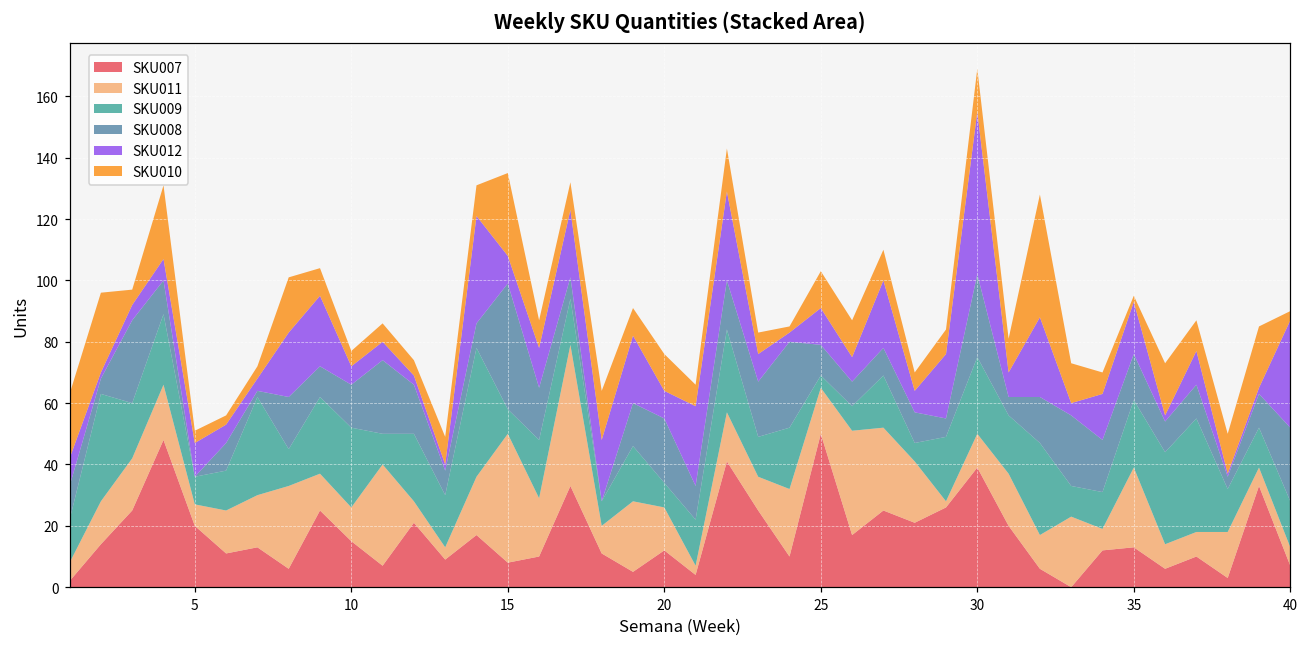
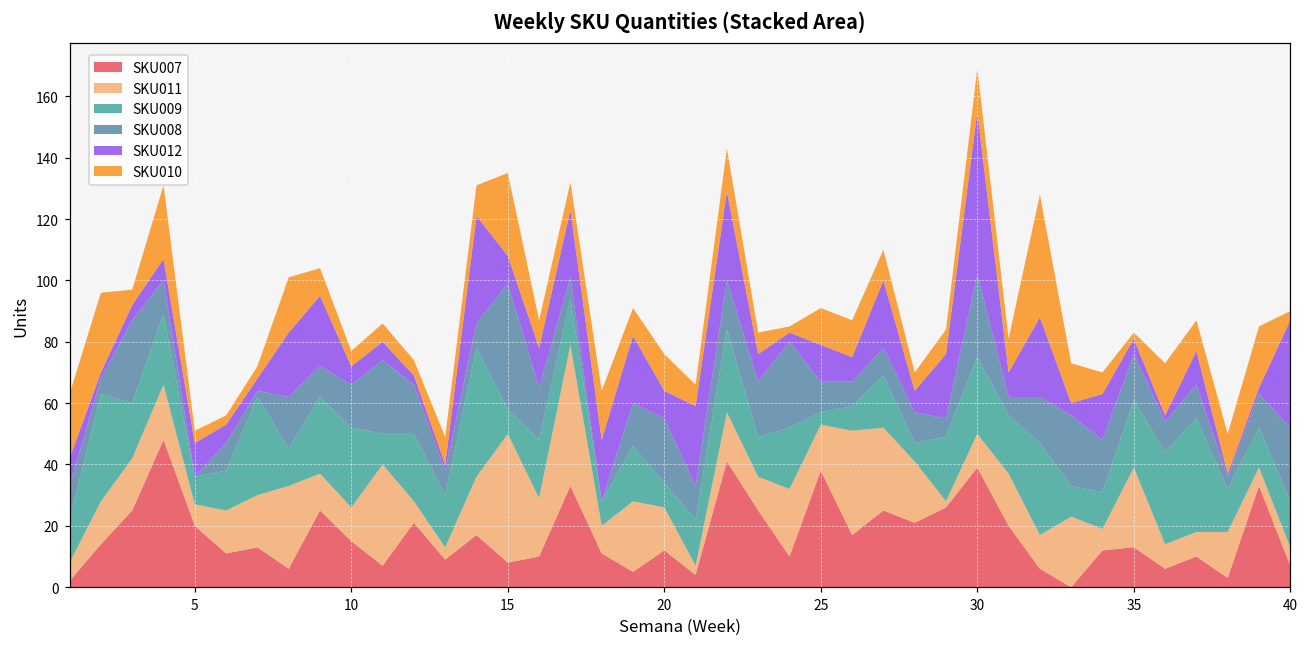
  {
    "SKU007": {
      "5": 20,
      "10": 15,
      "15": 8,
      "20": 12,
-     "25": 50,
+     "25": 38,
      "30": 39,
      "35": 13,
      "40": 7
    },
    "SKU011": {
      "5": 7,
      "10": 11,
      "15": 42,
      "20": 14,
      "25": 15,
      "30": 11,
      "35": 26,
      "40": 6
    },
    "SKU012": {
      "5": 11,
      "10": 6,
      "15": 9,
      "20": 9,
      "25": 12,
      "30": 53,
-     "35": 17,
+     "35": 5,
      "40": 35
    },
    "SKU010": {
      "5": 4,
      "10": 5,
      "15": 27,
      "20": 12,
      "25": 12,
      "30": 14,
      "35": 2,
      "40": 3
    }
  }
